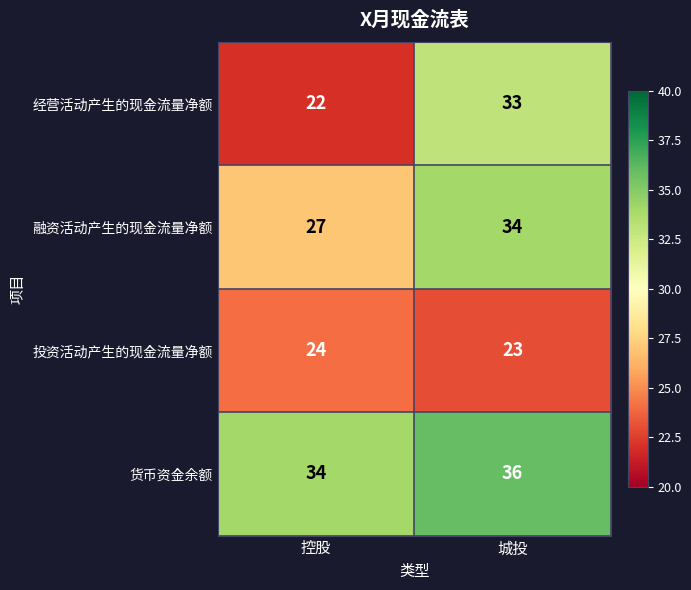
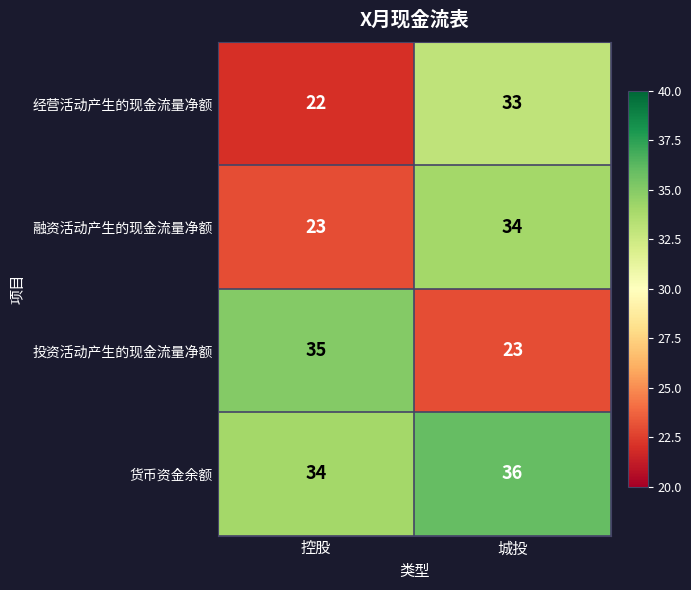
  {
    "经营活动产生的现金流量净额": {
      "控股": 22,
      "城投": 33
    },
    "融资活动产生的现金流量净额": {
-     "控股": 27,
+     "控股": 23,
      "城投": 34
    },
    "投资活动产生的现金流量净额": {
-     "控股": 24,
+     "控股": 35,
      "城投": 23
    },
    "货币资金余额": {
      "控股": 34,
      "城投": 36
    }
  }
